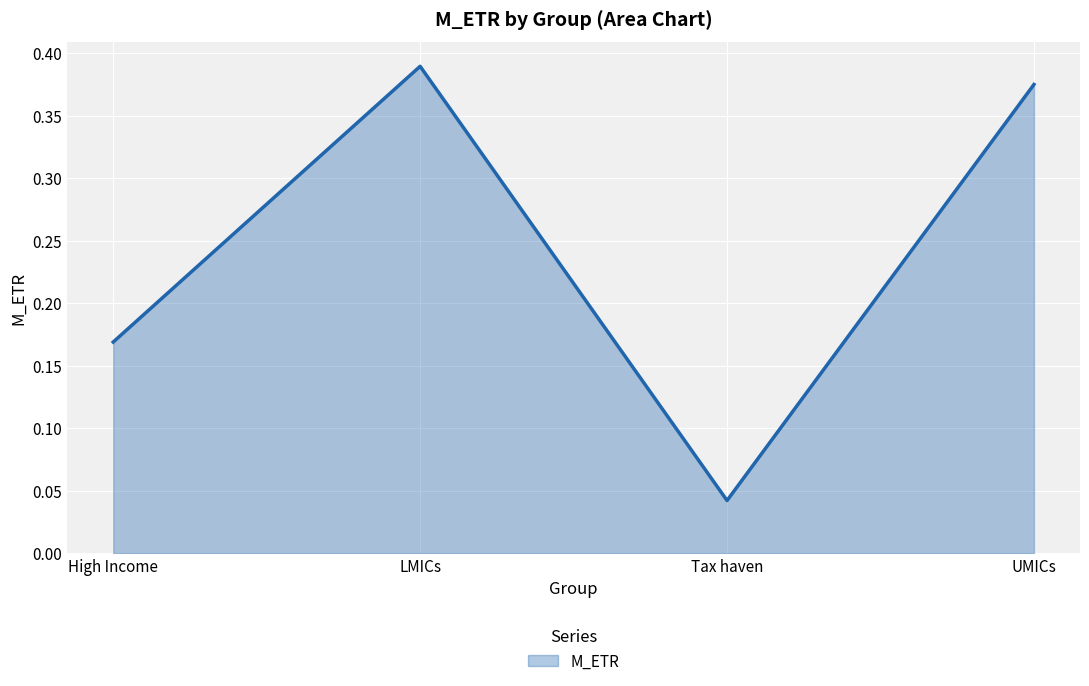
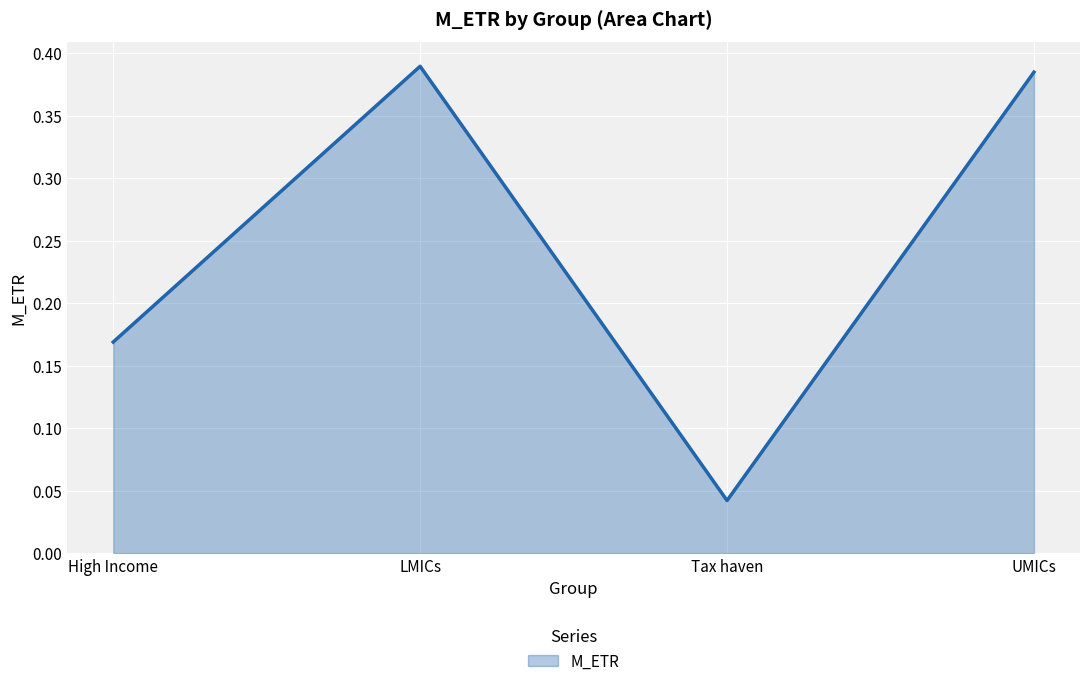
  {
    "High Income": 0.169,
    "LMICs": 0.389,
    "Tax haven": 0.042,
-   "UMICs": 0.375
+   "UMICs": 0.385
  }
